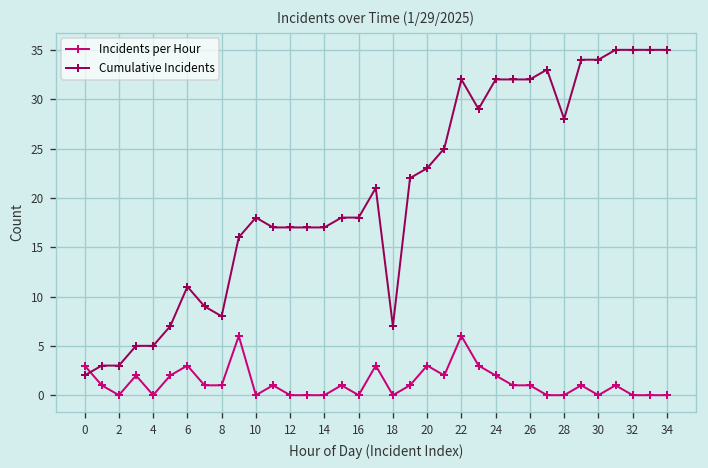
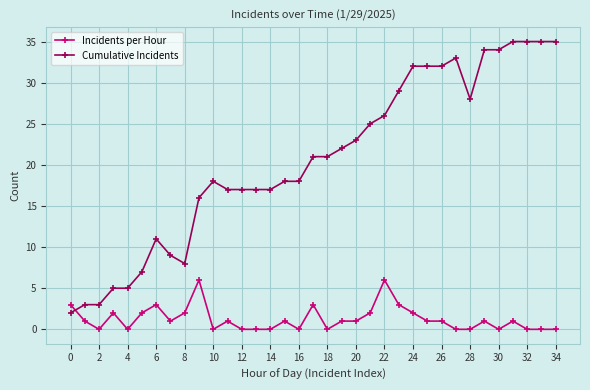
  {
    "Incidents per Hour": {
      "0": 3,
      "2": 0,
      "4": 0,
      "6": 3,
-     "8": 1,
+     "8": 2,
      "10": 0,
      "12": 0,
      "14": 0,
      "16": 0,
      "18": 0,
-     "20": 3,
+     "20": 1,
      "22": 6,
      "24": 2,
      "26": 1,
      "28": 0,
      "30": 0,
      "32": 0,
      "34": 0
    },
    "Cumulative Incidents": {
      "0": 2,
      "2": 3,
      "4": 5,
      "6": 11,
      "8": 8,
      "10": 18,
      "12": 17,
      "14": 17,
      "16": 18,
-     "18": 7,
+     "18": 21,
      "20": 23,
-     "22": 32,
+     "22": 26,
      "24": 32,
      "26": 32,
      "28": 28,
      "30": 34,
      "32": 35,
      "34": 35
    }
  }
